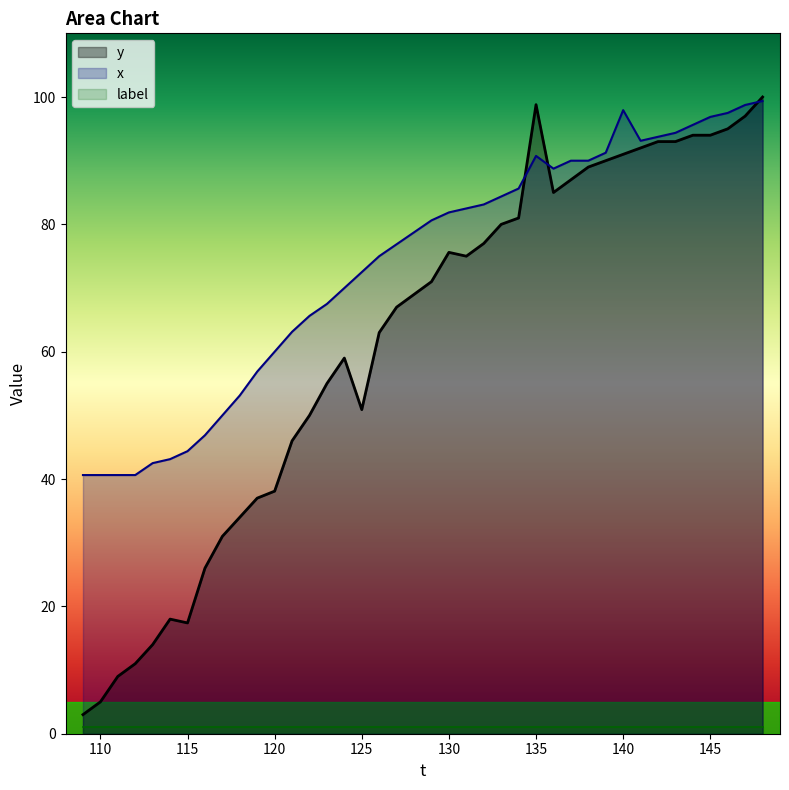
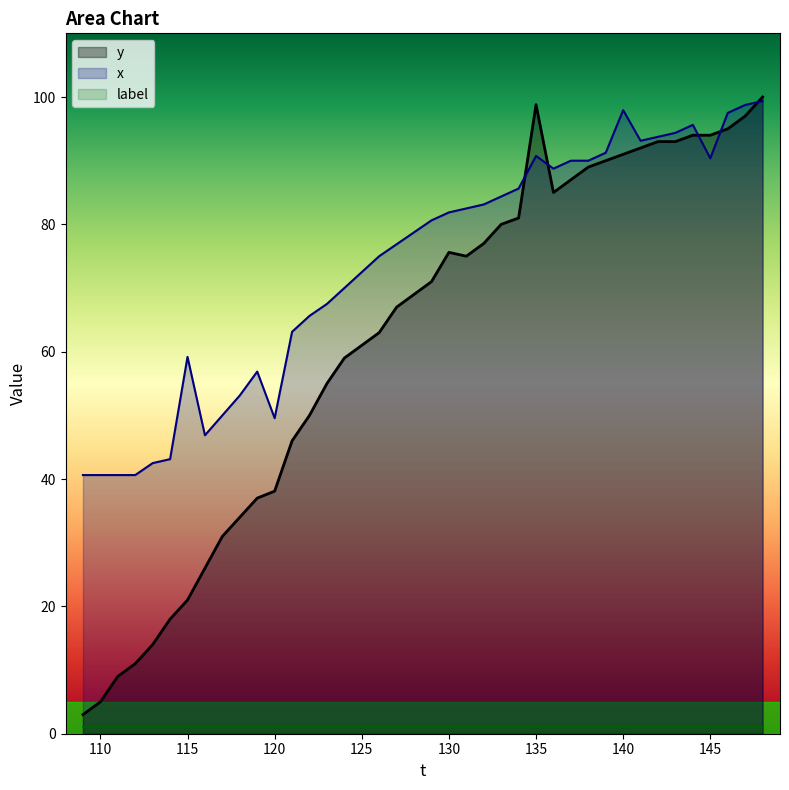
  {
    "y": {
-     "115": 17,
+     "115": 21,
      "120": 38,
-     "125": 51,
+     "125": 61,
      "130": 76,
      "135": 99,
      "140": 91,
      "145": 94
    },
    "x": {
      "110": 41,
-     "115": 44,
-     "120": 60,
+     "115": 59,
+     "120": 50,
      "125": 73,
      "130": 82,
      "135": 91,
      "140": 98,
-     "145": 97
+     "145": 90
    }
  }
